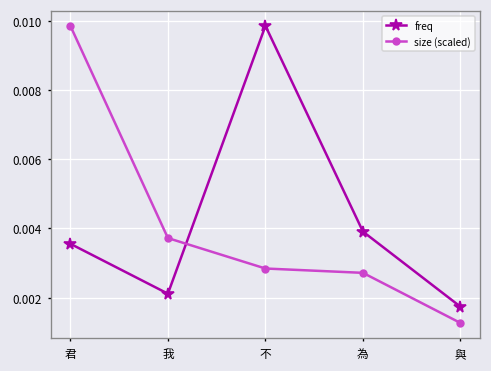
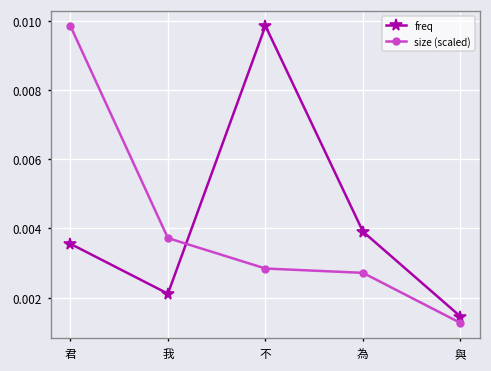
  {
    "freq": {
      "君": 0.0036,
      "我": 0.0021,
      "不": 0.0099,
      "為": 0.0039,
-     "與": 0.0017
+     "與": 0.0015
    },
    "size (scaled)": {
      "君": 0.0099,
      "我": 0.0037,
      "不": 0.0028,
      "為": 0.0027,
      "與": 0.0013
    }
  }
